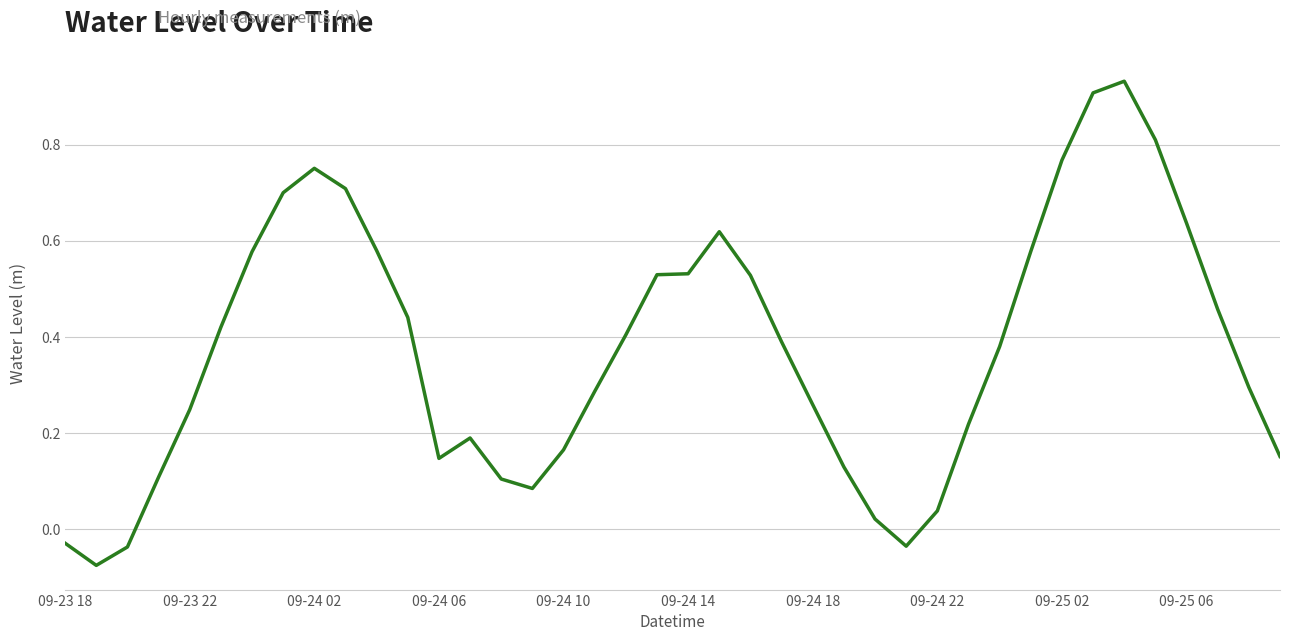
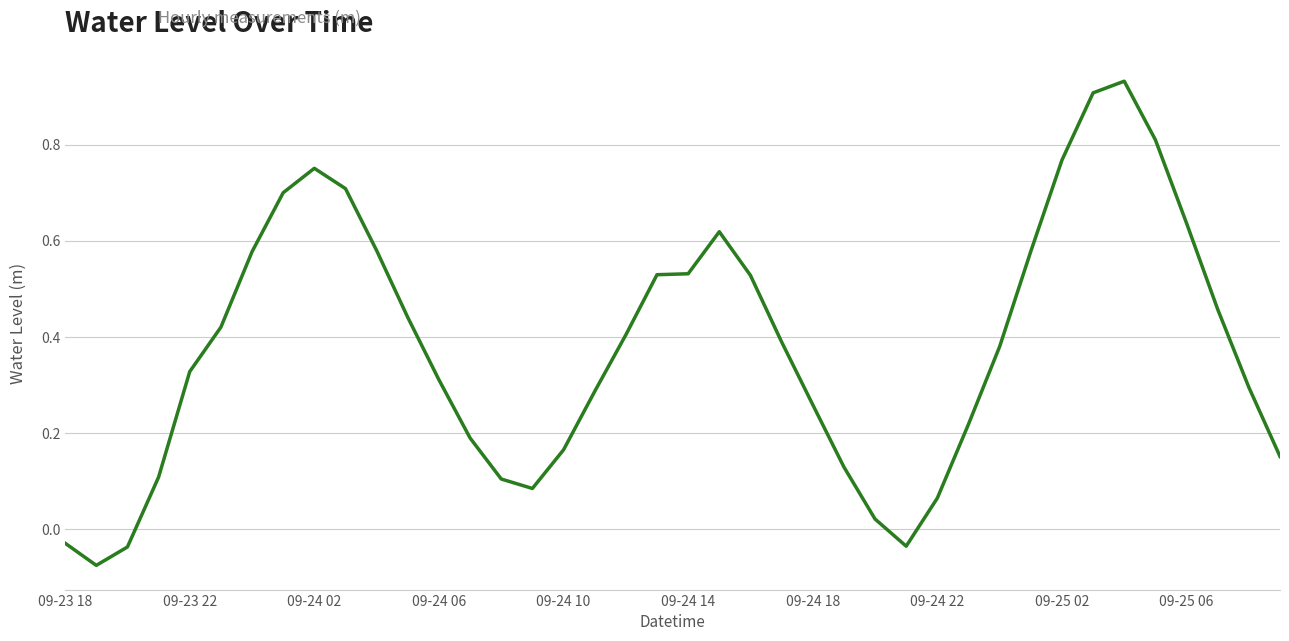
  {
    "09-23 18": -0.03,
-   "09-23 22": 0.25,
+   "09-23 22": 0.33,
    "09-24 02": 0.75,
-   "09-24 06": 0.15,
+   "09-24 06": 0.31,
    "09-24 10": 0.17,
    "09-24 14": 0.53,
    "09-24 18": 0.26,
-   "09-24 22": 0.04,
+   "09-24 22": 0.06,
    "09-25 02": 0.77,
    "09-25 06": 0.64
  }
